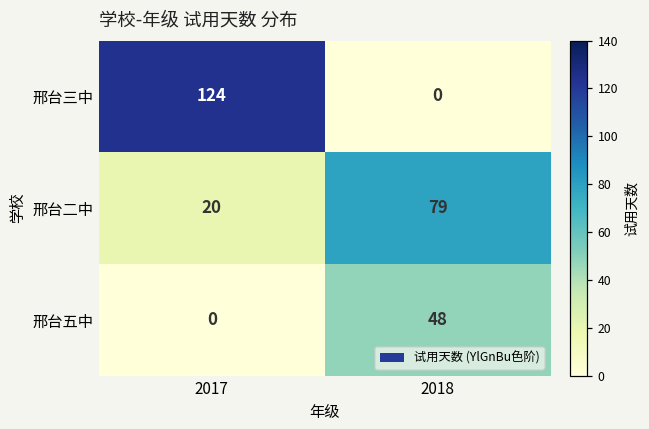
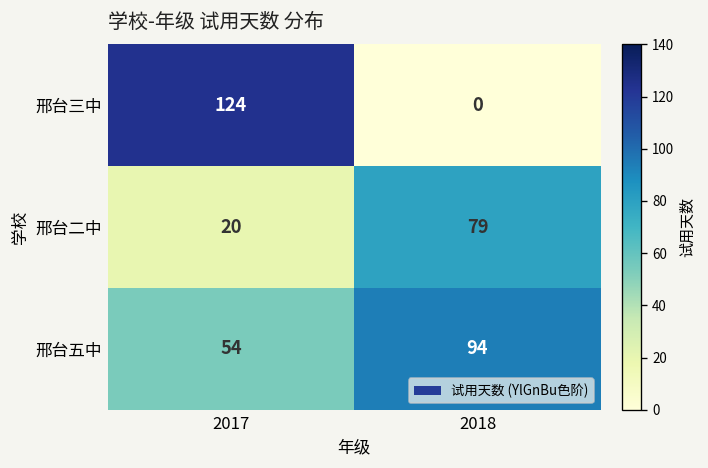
  {
    "邢台三中": {
      "2017": 124,
      "2018": 0
    },
    "邢台二中": {
      "2017": 20,
      "2018": 79
    },
    "邢台五中": {
-     "2017": 0,
-     "2018": 48
+     "2017": 54,
+     "2018": 94
    }
  }
